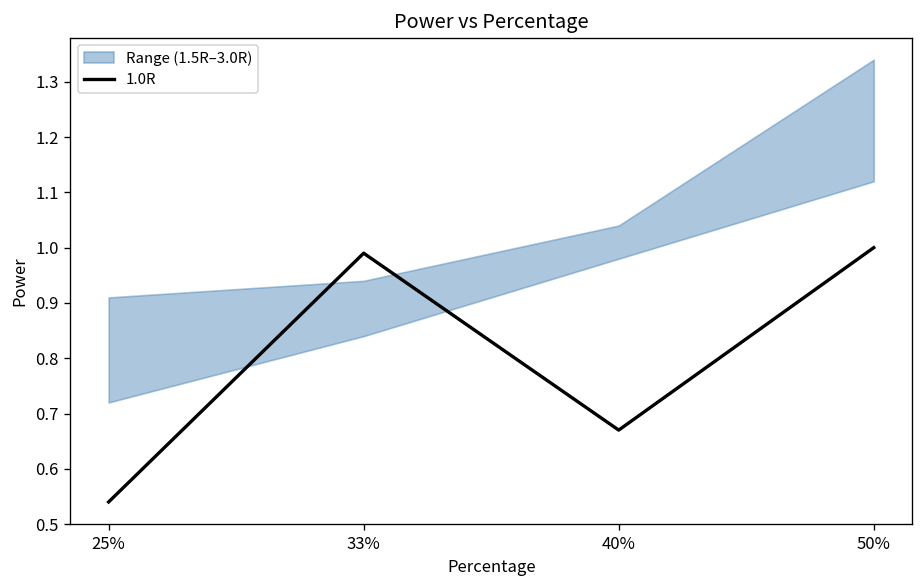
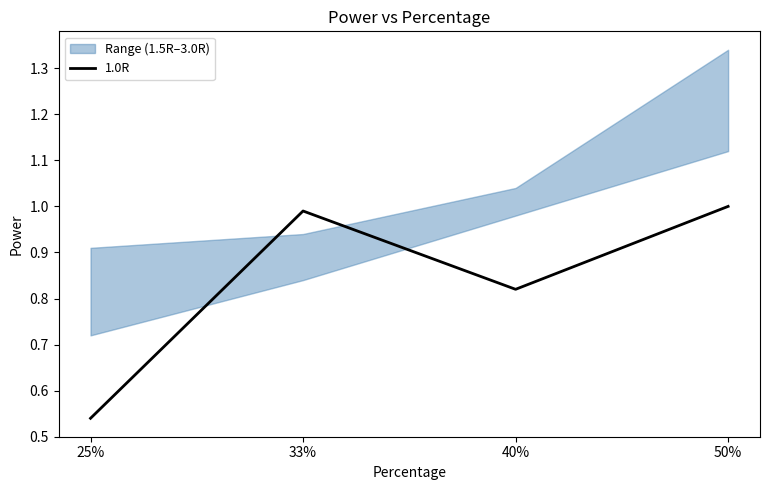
  {
    "1.0R": {
      "25%": 0.54,
      "33%": 0.99,
-     "40%": 0.67,
+     "40%": 0.82,
      "50%": 1.00
    }
  }
